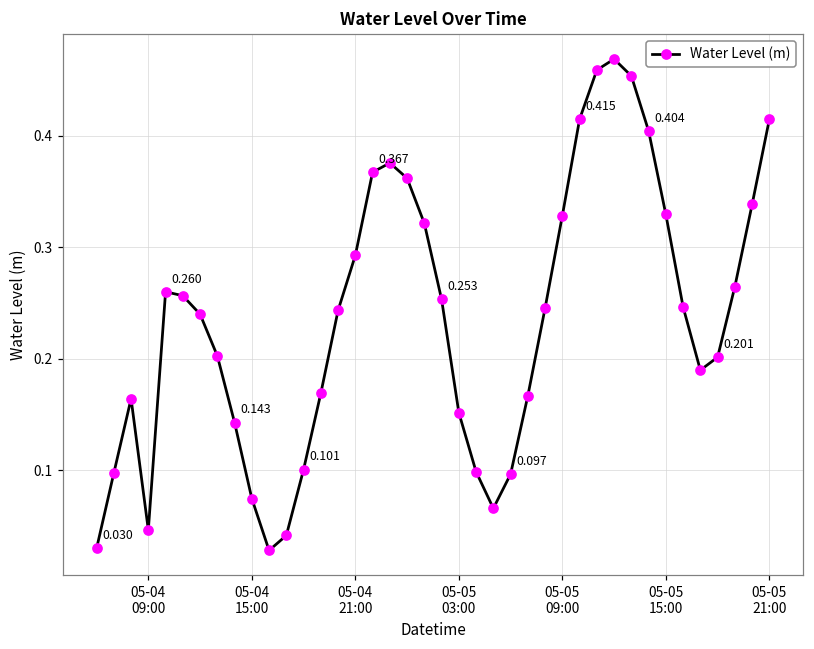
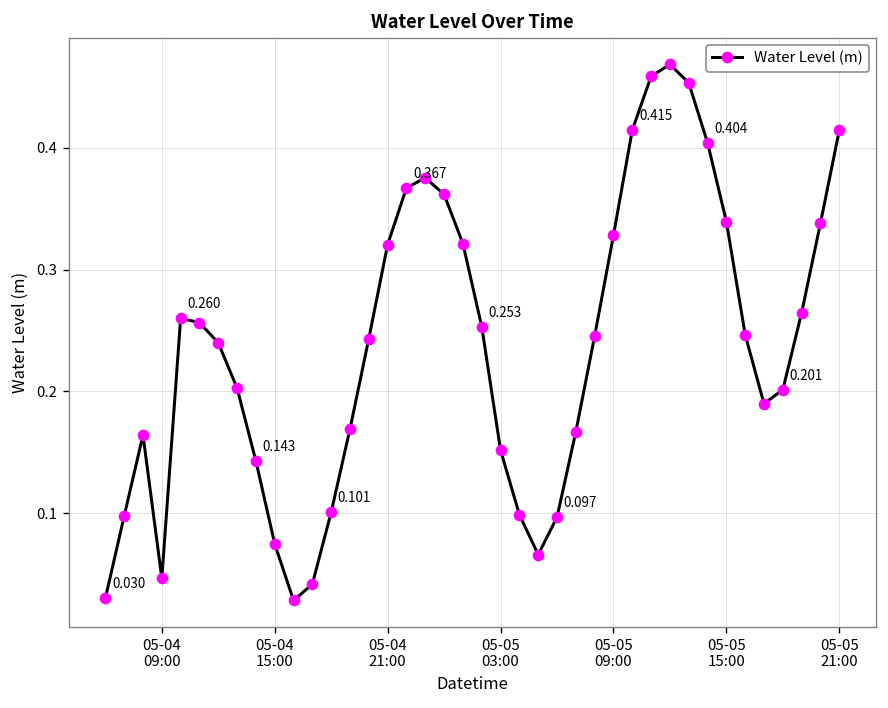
  {
    "05-04 09:00": 0.047,
    "05-04 15:00": 0.075,
-   "05-04 21:00": 0.293,
+   "05-04 21:00": 0.321,
    "05-05 03:00": 0.152,
    "05-05 09:00": 0.328,
-   "05-05 15:00": 0.329,
+   "05-05 15:00": 0.339,
    "05-05 21:00": 0.415
  }
